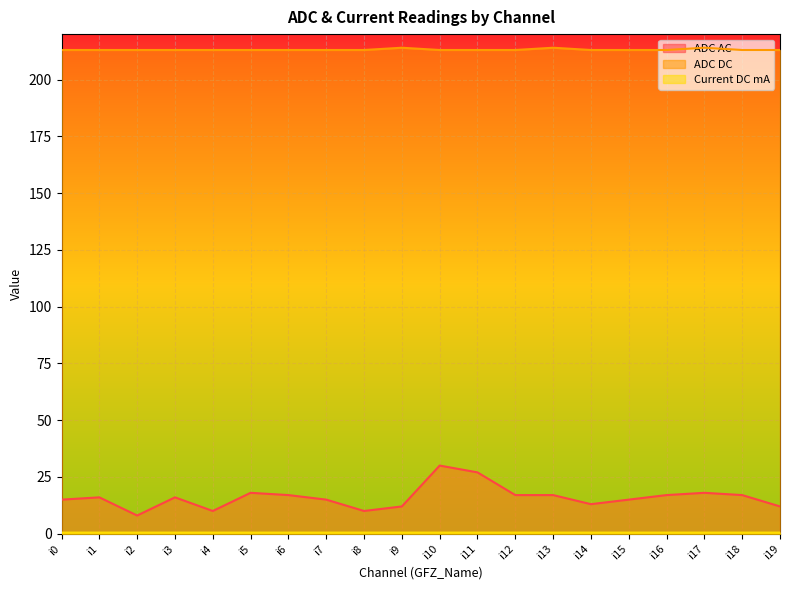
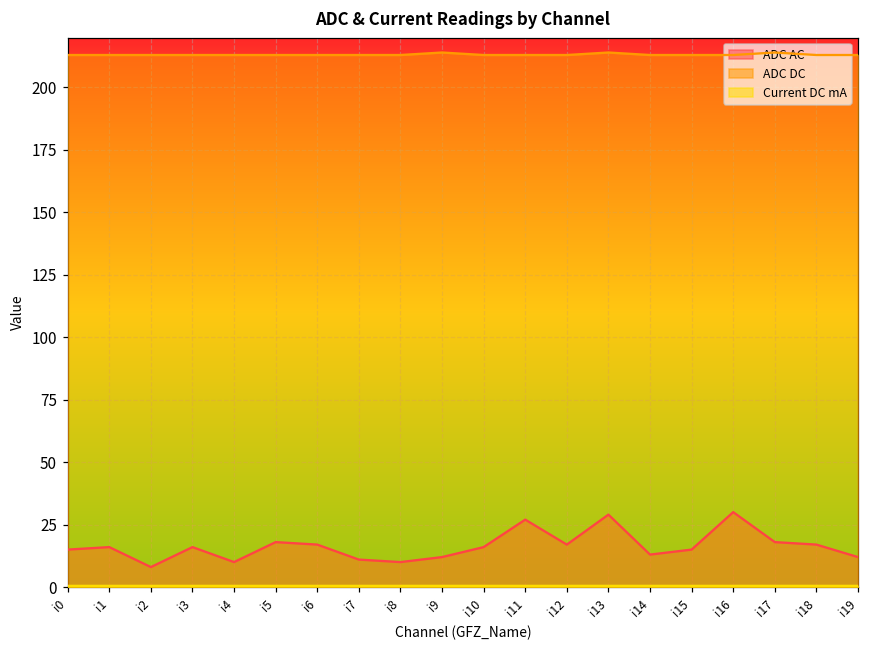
  {
    "ADC AC": {
      "i0": 15,
      "i1": 16,
      "i2": 8,
      "i3": 16,
      "i4": 10,
      "i5": 18,
      "i6": 17,
-     "i7": 15,
+     "i7": 11,
      "i8": 10,
      "i9": 12,
-     "i10": 30,
+     "i10": 16,
      "i11": 27,
      "i12": 17,
-     "i13": 17,
+     "i13": 29,
      "i14": 13,
      "i15": 15,
-     "i16": 17,
+     "i16": 30,
      "i17": 18,
      "i18": 17,
      "i19": 12
    }
  }
